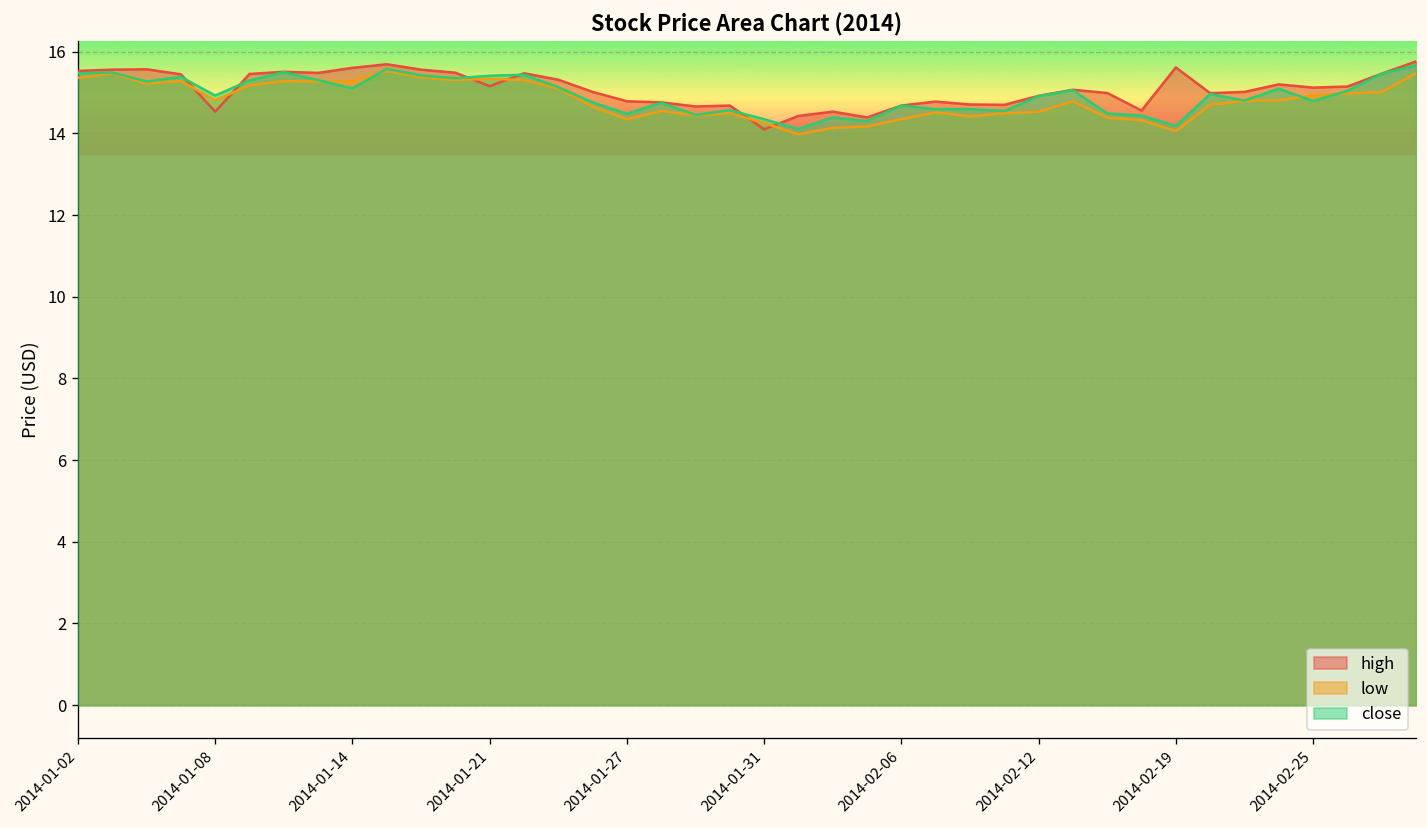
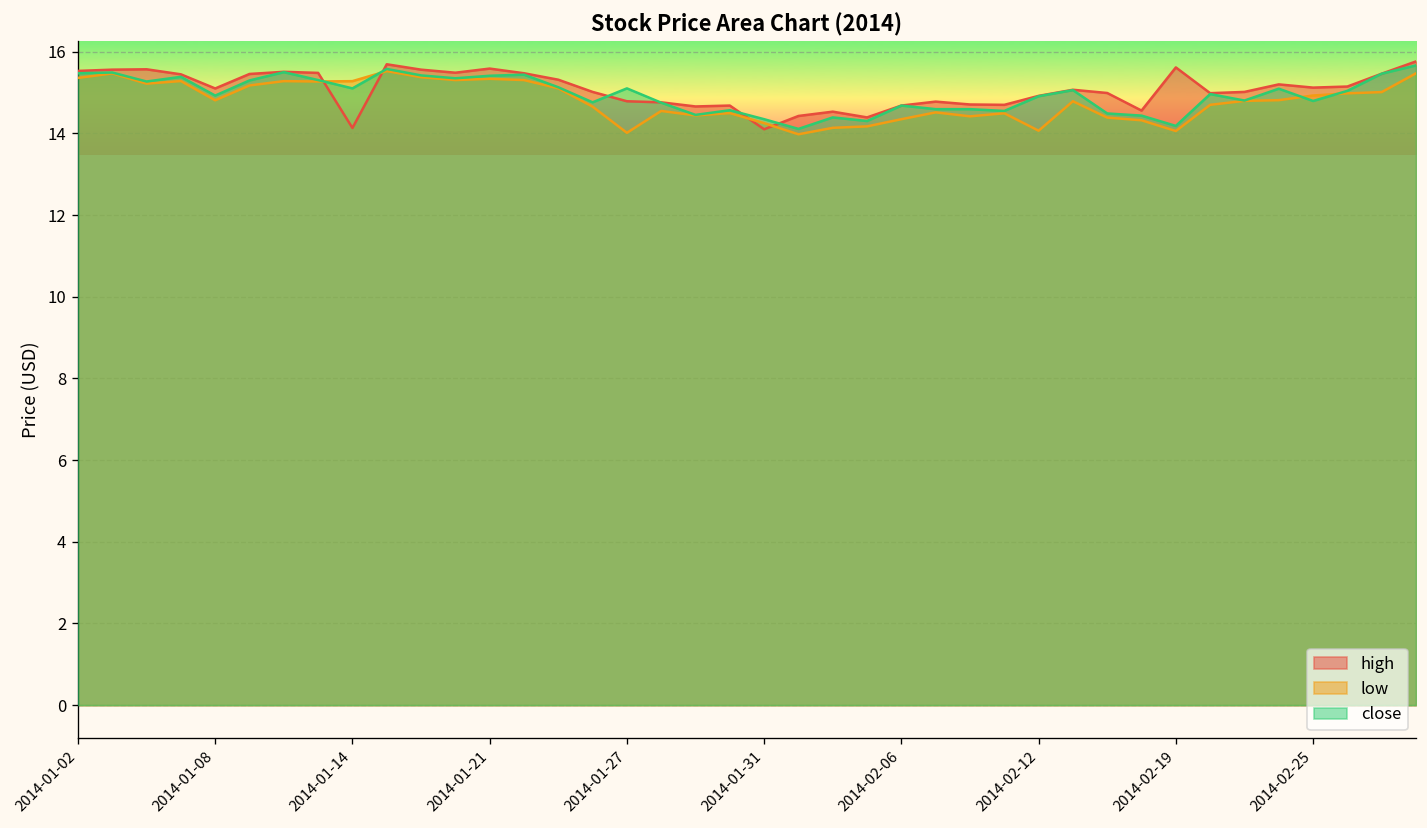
  {
    "high": {
-     "2014-01-08": 14.5,
-     "2014-01-14": 15.6,
-     "2014-01-21": 15.2,
+     "2014-01-08": 15.1,
+     "2014-01-14": 14.1,
+     "2014-01-21": 15.6,
      "2014-01-27": 14.8,
      "2014-01-31": 14.1,
      "2014-02-19": 15.6,
      "2014-02-25": 15.1
    },
    "low": {
      "2014-01-02": 15.4,
      "2014-01-08": 14.8,
      "2014-01-14": 15.3,
      "2014-01-21": 15.3,
-     "2014-01-27": 14.3,
+     "2014-01-27": 14.0,
      "2014-01-31": 14.3,
      "2014-02-06": 14.3,
-     "2014-02-12": 14.5,
+     "2014-02-12": 14.1,
      "2014-02-19": 14.1,
      "2014-02-25": 14.9
    },
    "close": {
      "2014-01-08": 14.9,
      "2014-01-14": 15.1,
      "2014-01-21": 15.4,
-     "2014-01-27": 14.5,
+     "2014-01-27": 15.1,
      "2014-01-31": 14.3,
      "2014-02-19": 14.2,
      "2014-02-25": 14.8
    }
  }
